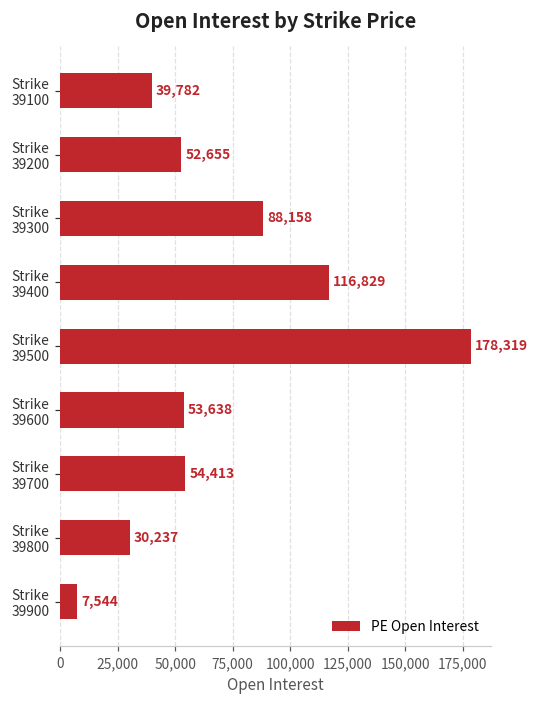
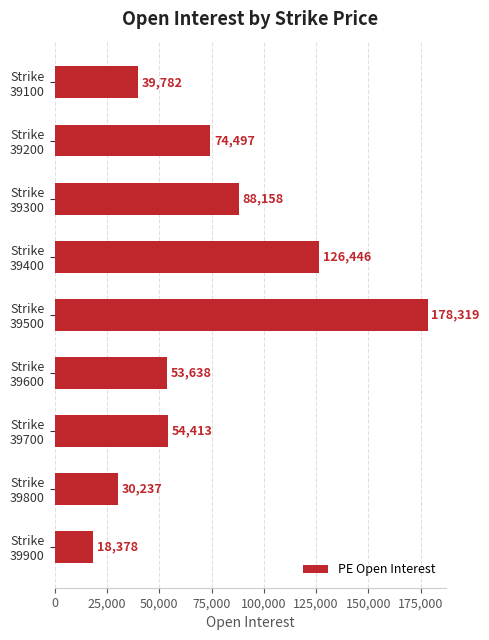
  {
    "Strike 39100": "39,782",
-   "Strike 39200": "52,655",
+   "Strike 39200": "74,497",
    "Strike 39300": "88,158",
-   "Strike 39400": "116,829",
+   "Strike 39400": "126,446",
    "Strike 39500": "178,319",
    "Strike 39600": "53,638",
    "Strike 39700": "54,413",
    "Strike 39800": "30,237",
-   "Strike 39900": "7,544"
+   "Strike 39900": "18,378"
  }
